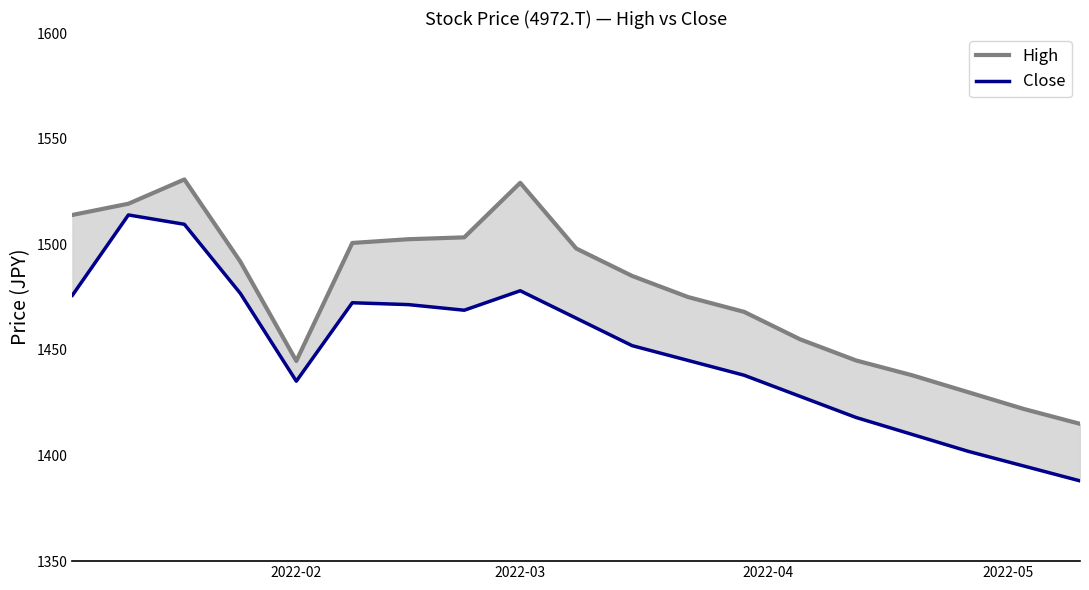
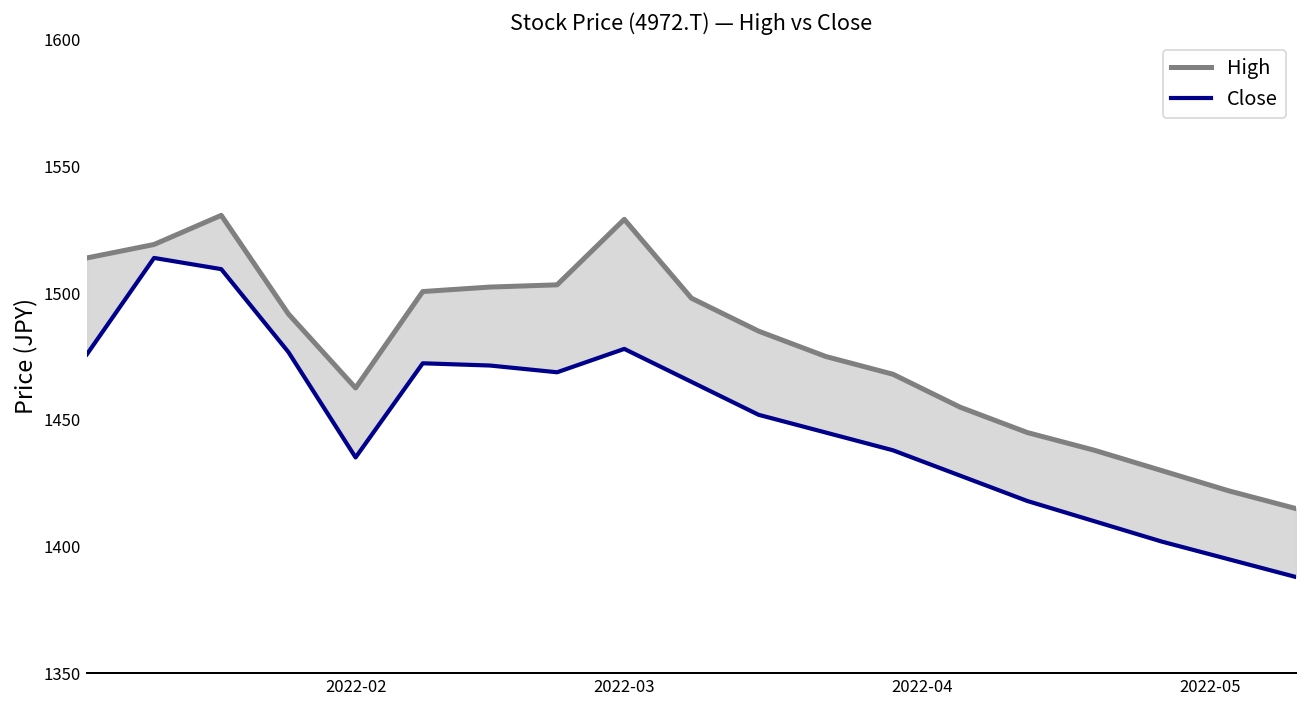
  {
    "High": {
-     "2022-02": 1445,
+     "2022-02": 1463,
      "2022-03": 1529
    },
    "Close": {
      "2022-02": 1435,
      "2022-03": 1478
    }
  }
